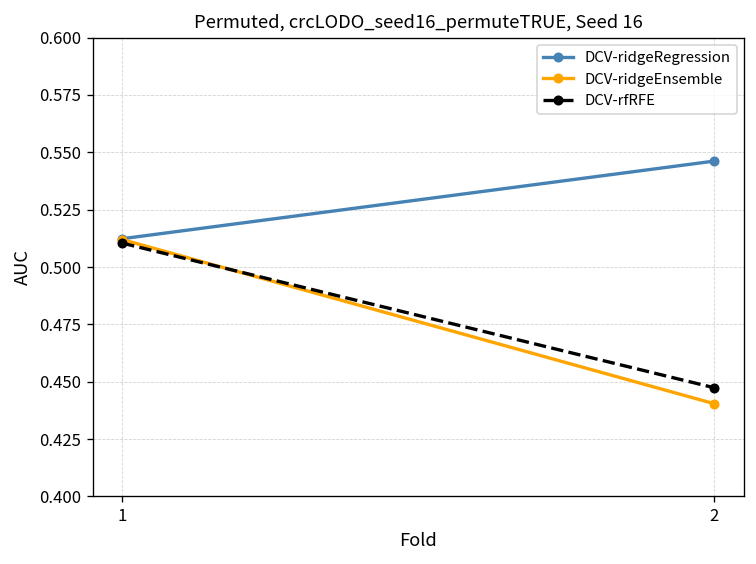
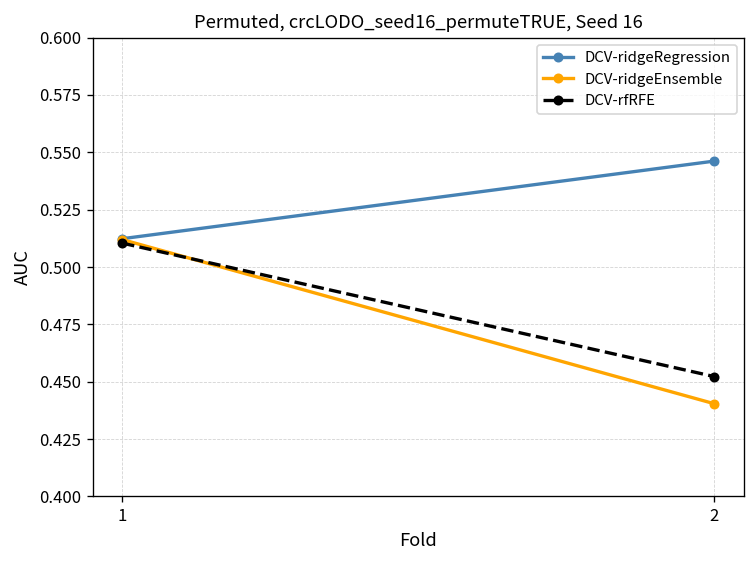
  {
    "DCV-ridgeRegression": {
      "2": 0.546
    },
    "DCV-ridgeEnsemble": {
      "2": 0.440
    },
    "DCV-rfRFE": {
      "1": 0.510,
-     "2": 0.447
+     "2": 0.452
    }
  }
